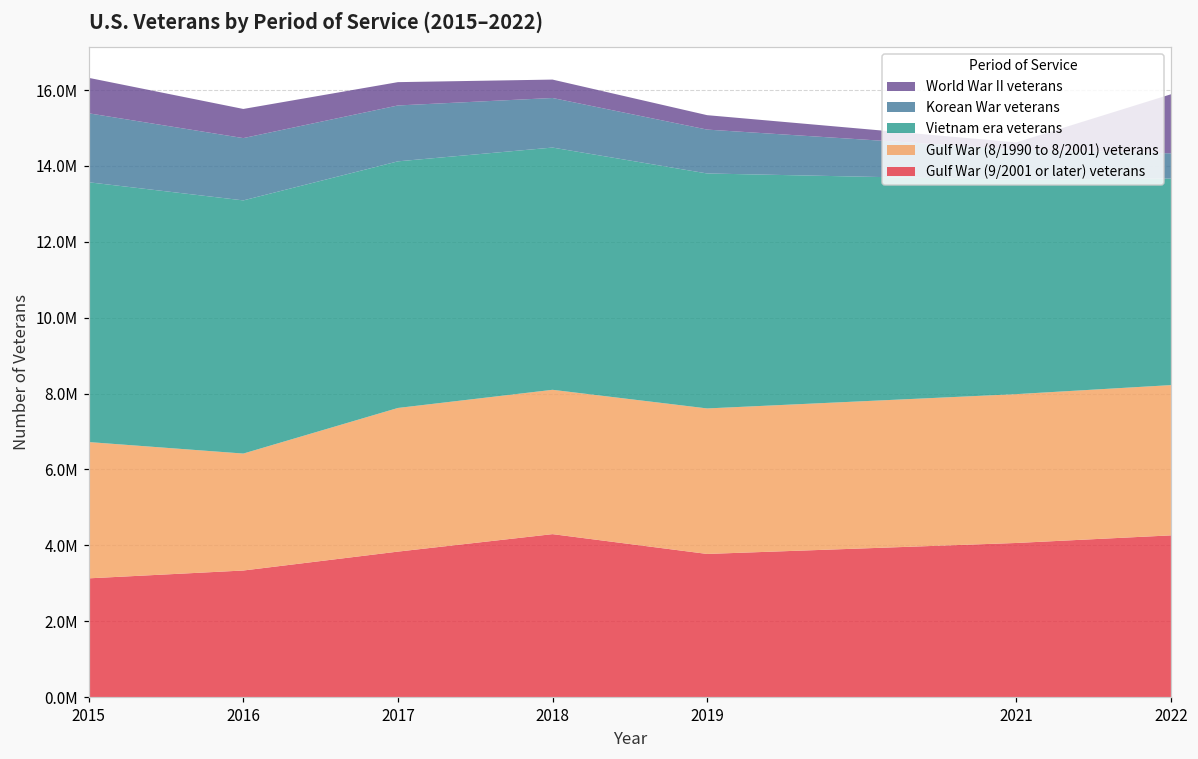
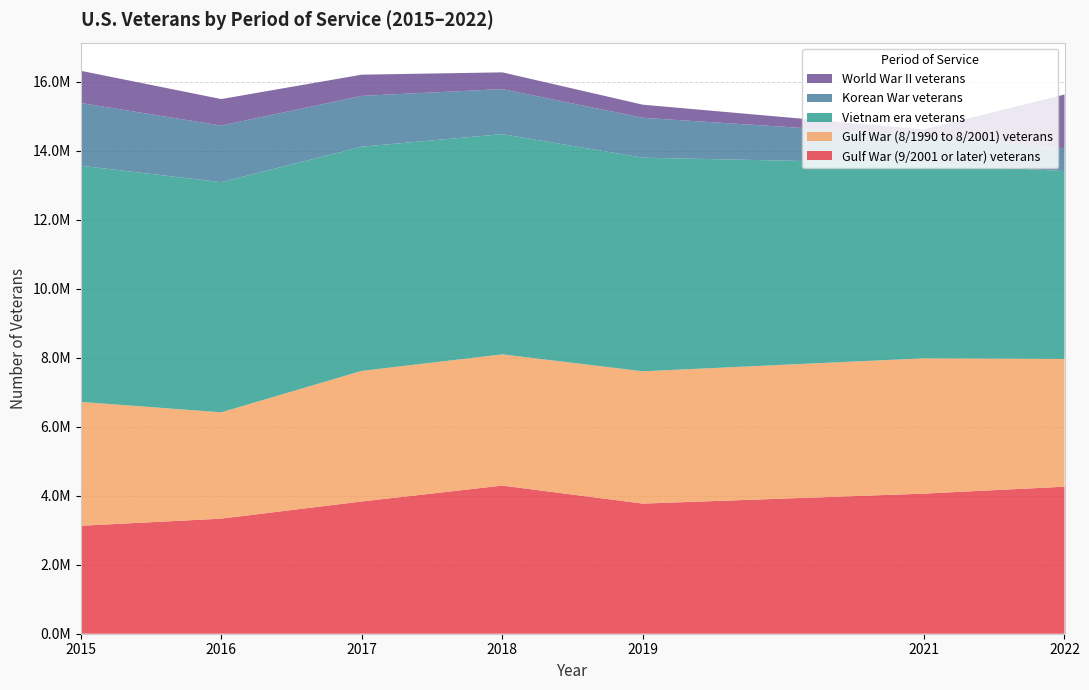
  {
    "Gulf War (9/2001 or later) veterans": {
      "2015": 3100000,
      "2016": 3300000,
      "2017": 3800000,
      "2018": 4300000,
      "2019": 3800000,
      "2021": 4100000,
      "2022": 4300000
    },
    "Gulf War (8/1990 to 8/2001) veterans": {
      "2015": 3600000,
      "2016": 3100000,
      "2017": 3800000,
      "2018": 3800000,
      "2019": 3800000,
      "2021": 3900000,
-     "2022": 4000000
+     "2022": 3700000
    },
    "World War II veterans": {
      "2015": 900000,
      "2016": 800000,
      "2017": 600000,
      "2018": 500000,
      "2019": 400000,
      "2022": 1600000
    }
  }
